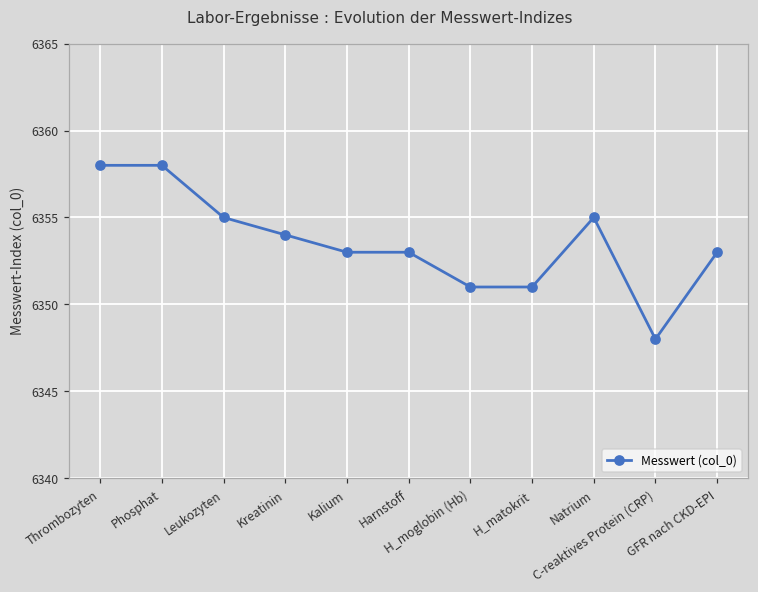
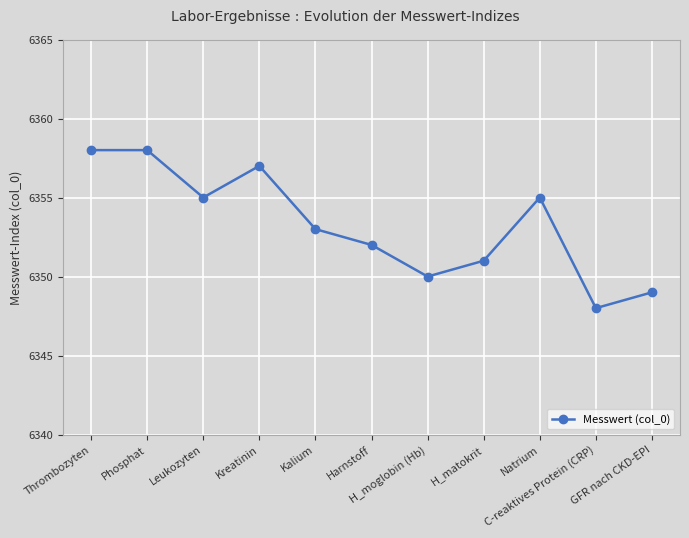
  {
    "Thrombozyten": 6358,
    "Phosphat": 6358,
    "Leukozyten": 6355,
-   "Kreatinin": 6354,
+   "Kreatinin": 6357,
    "Kalium": 6353,
-   "Harnstoff": 6353,
-   "H_moglobin (Hb)": 6351,
+   "Harnstoff": 6352,
+   "H_moglobin (Hb)": 6350,
    "H_matokrit": 6351,
    "Natrium": 6355,
    "C-reaktives Protein (CRP)": 6348,
-   "GFR nach CKD-EPI": 6353
+   "GFR nach CKD-EPI": 6349
  }
